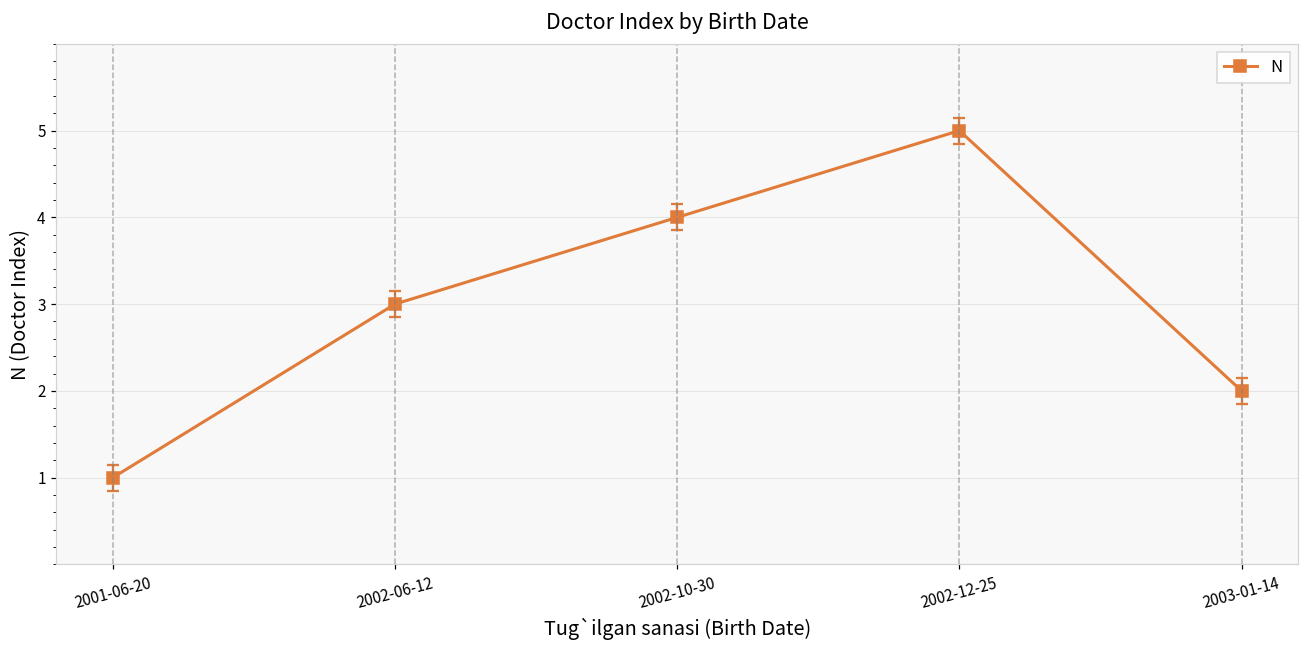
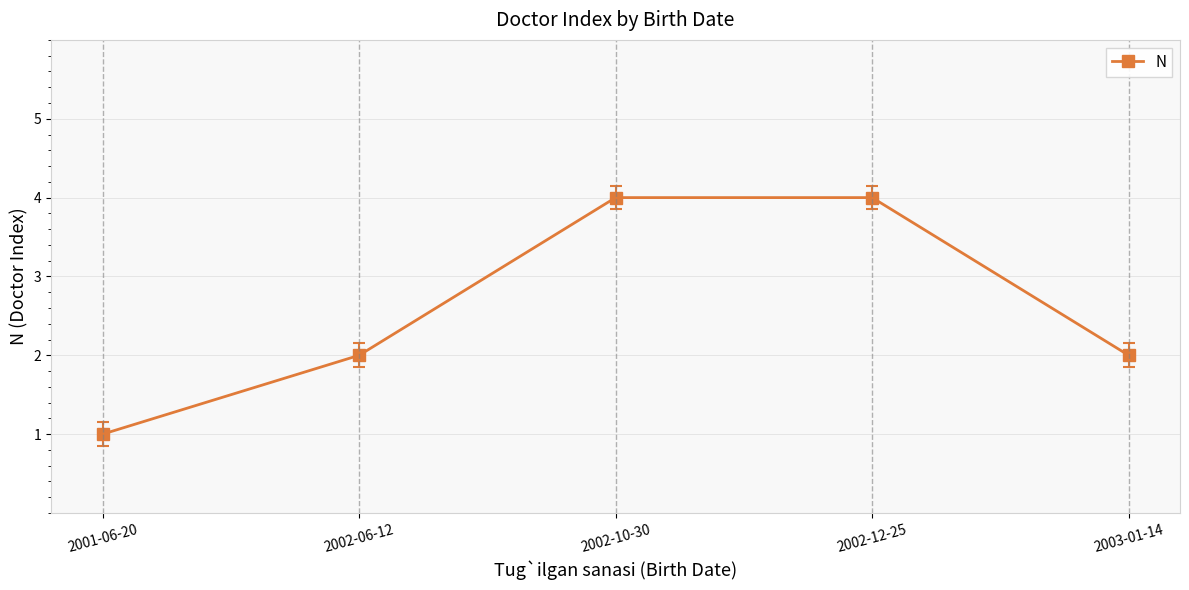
  {
    "N": {
      "2001-06-20": 1,
-     "2002-06-12": 3,
+     "2002-06-12": 2,
      "2002-10-30": 4,
-     "2002-12-25": 5,
+     "2002-12-25": 4,
      "2003-01-14": 2
    }
  }
